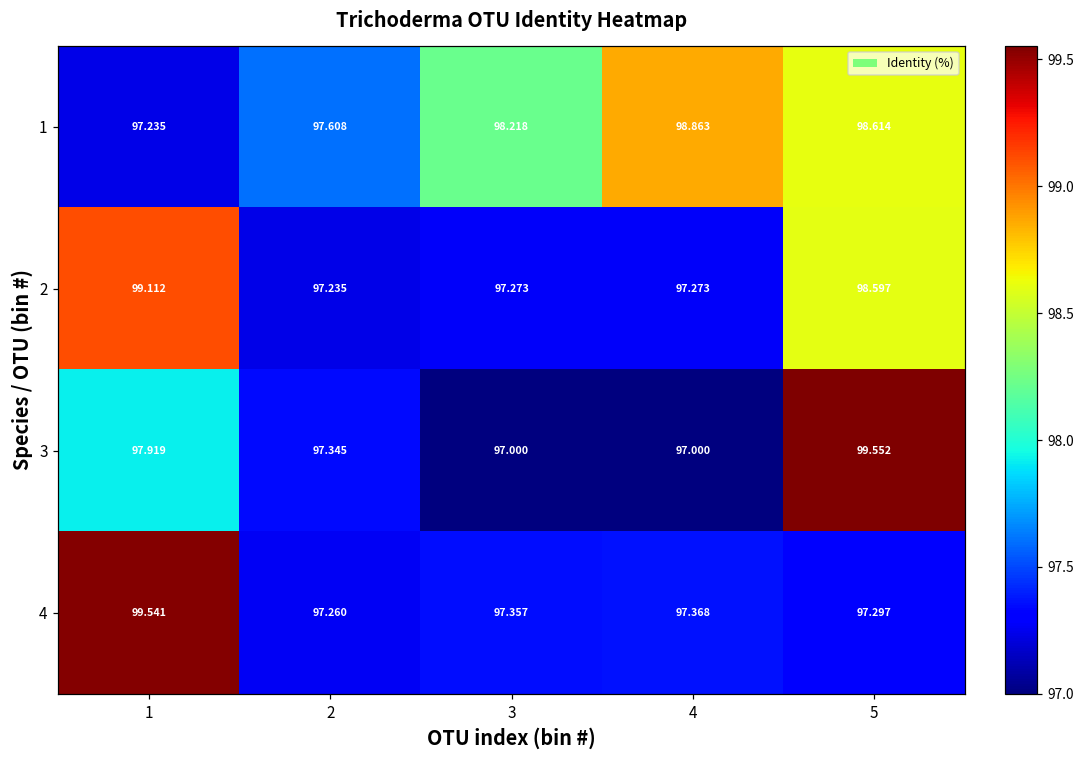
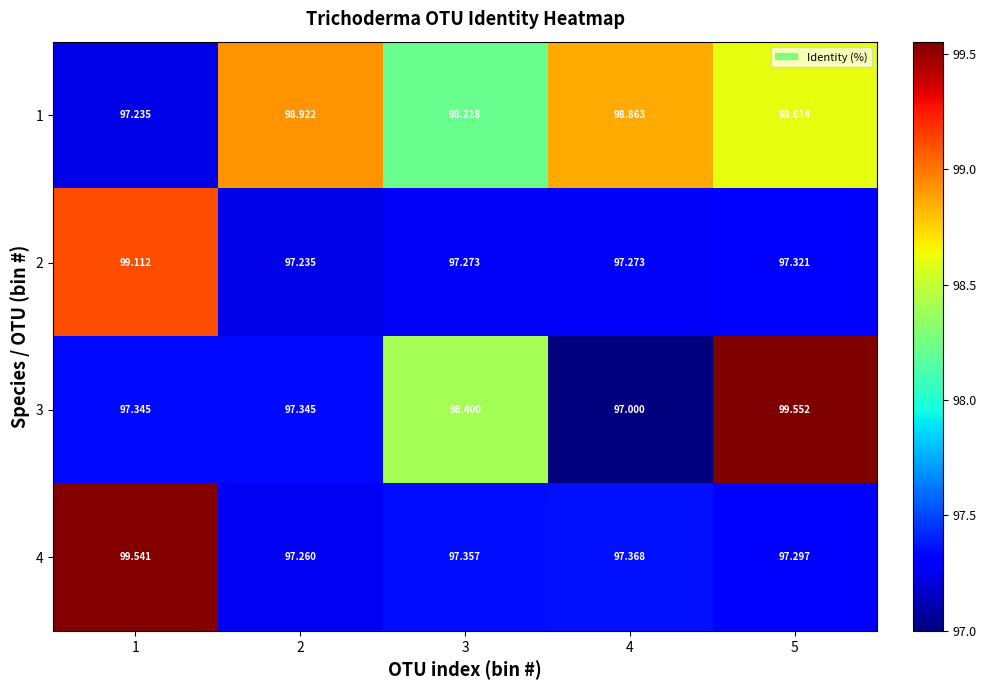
  {
    "1": {
      "1": 97.235,
-     "2": 97.608,
+     "2": 98.922,
      "3": 98.218,
      "4": 98.863,
      "5": 98.614
    },
    "2": {
      "1": 99.112,
      "2": 97.235,
      "3": 97.273,
      "4": 97.273,
-     "5": 98.597
+     "5": 97.321
    },
    "3": {
-     "1": 97.919,
+     "1": 97.345,
      "2": 97.345,
-     "3": 97.000,
+     "3": 98.400,
      "4": 97.000,
      "5": 99.552
    },
    "4": {
      "1": 99.541,
      "2": 97.260,
      "3": 97.357,
      "4": 97.368,
      "5": 97.297
    }
  }
